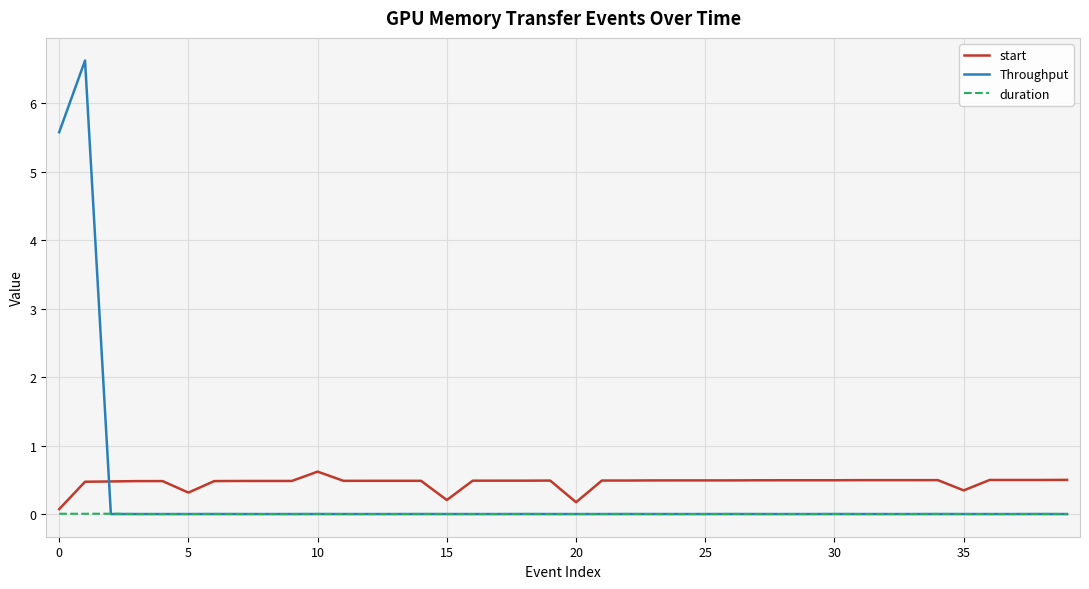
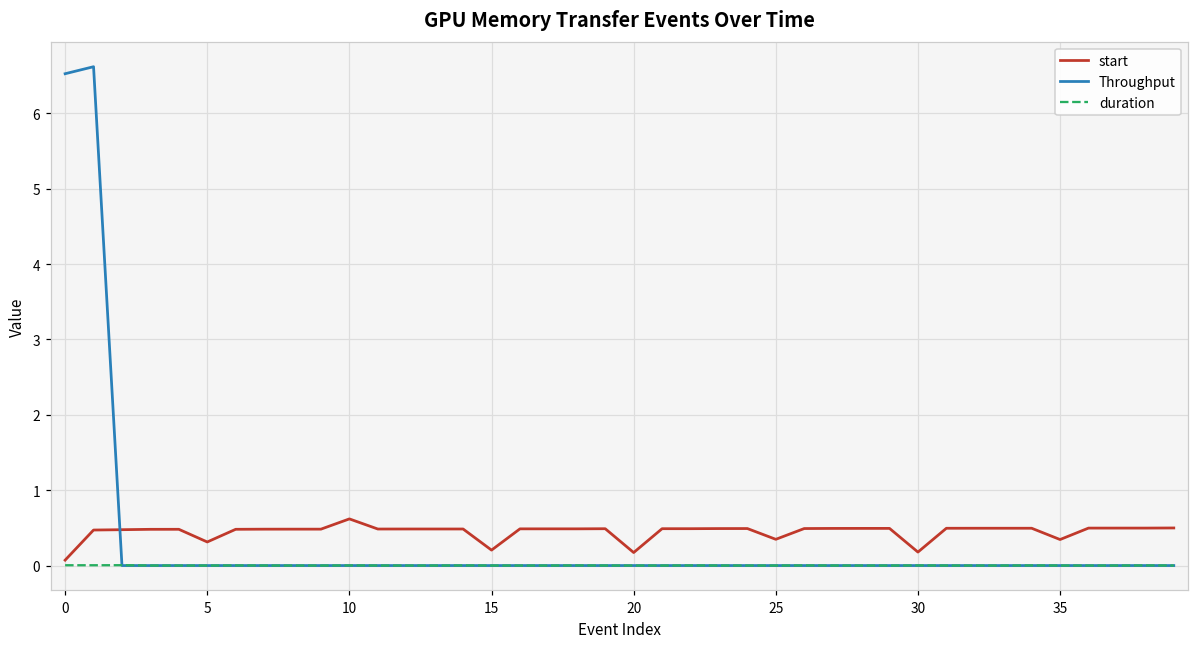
  {
    "start": {
      "0": 0.1,
      "5": 0.3,
      "10": 0.6,
      "15": 0.2,
      "20": 0.2,
-     "25": 0.5,
-     "30": 0.5,
+     "25": 0.3,
+     "30": 0.2,
      "35": 0.3
    },
    "Throughput": {
-     "0": 5.6
+     "0": 6.5
    },
    "duration": {
      "0": 0.0
    }
  }
